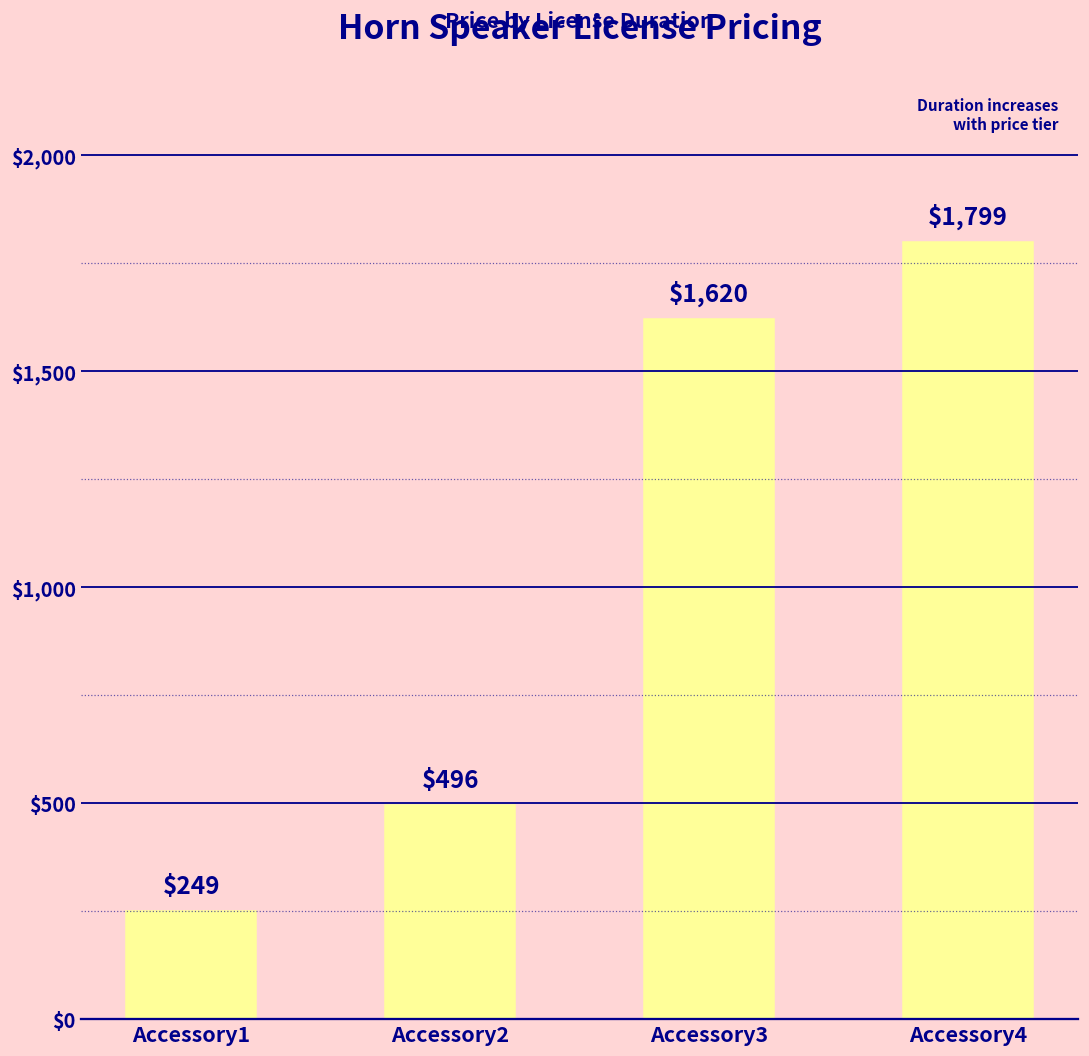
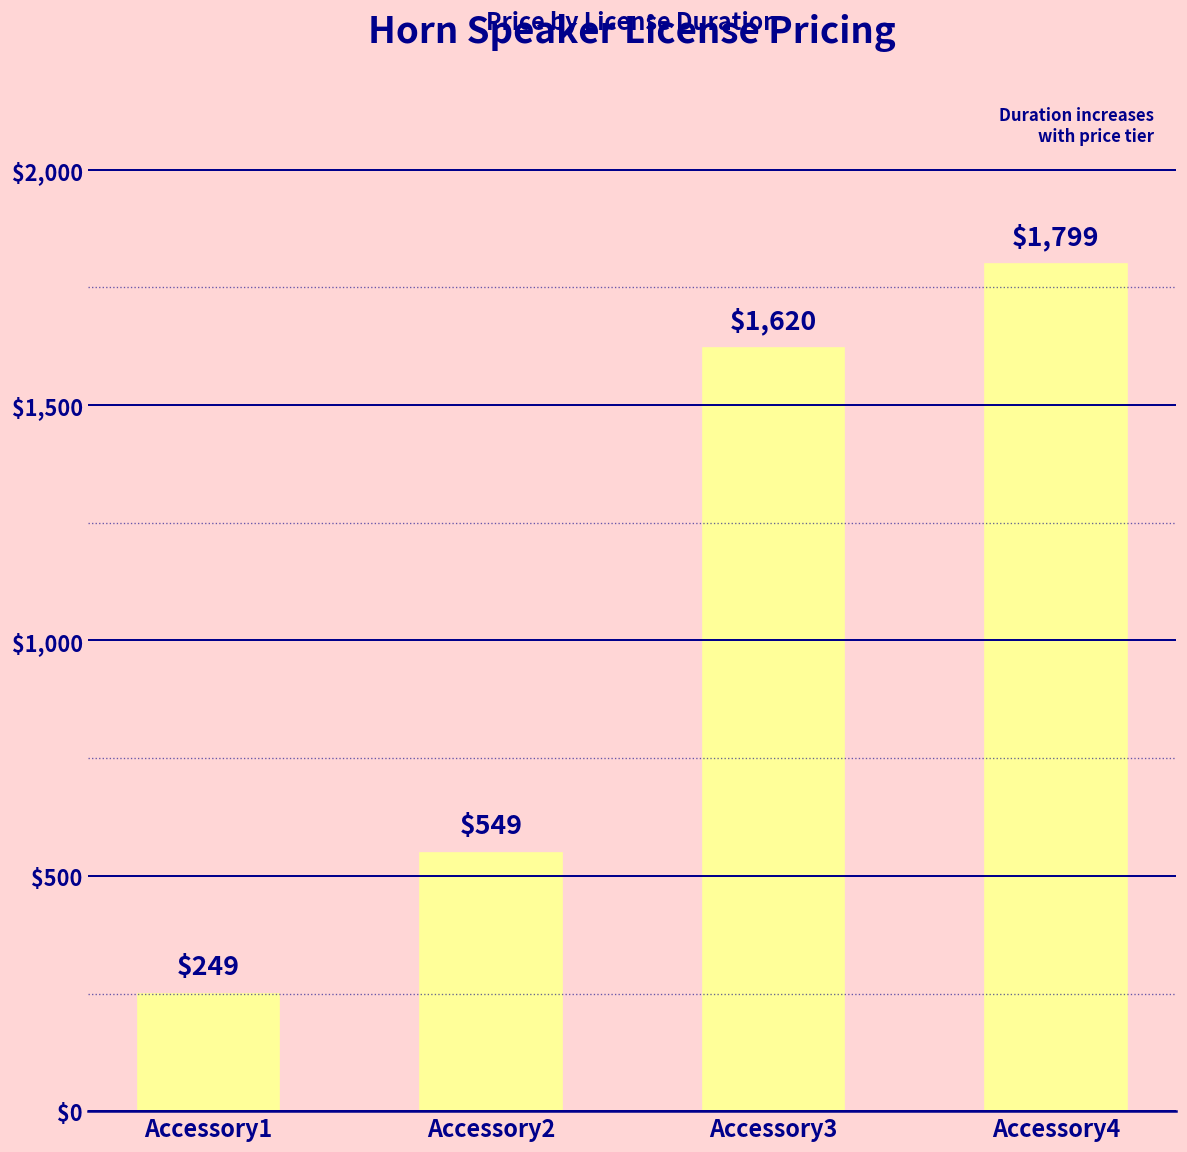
  {
    "Accessory1": "$249",
-   "Accessory2": "$496",
+   "Accessory2": "$549",
    "Accessory3": "$1,620",
    "Accessory4": "$1,799"
  }
